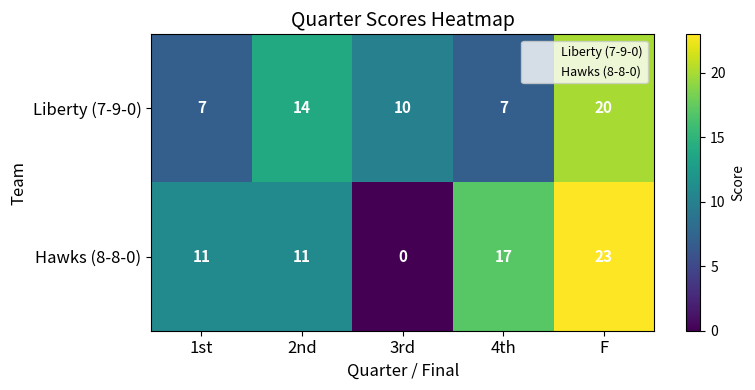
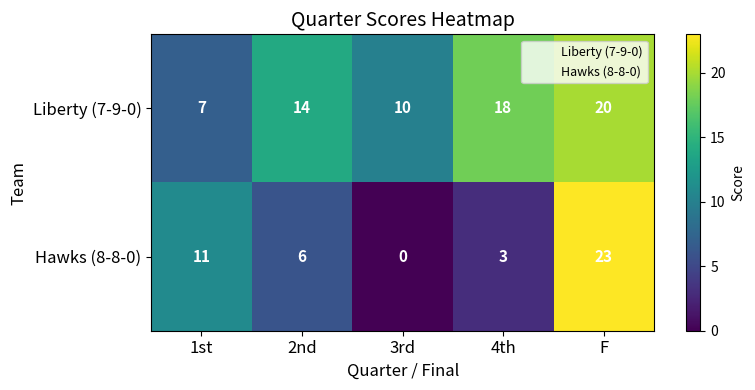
  {
    "Liberty (7-9-0)": {
      "1st": 7,
      "2nd": 14,
      "3rd": 10,
-     "4th": 7,
+     "4th": 18,
      "F": 20
    },
    "Hawks (8-8-0)": {
      "1st": 11,
-     "2nd": 11,
+     "2nd": 6,
      "3rd": 0,
-     "4th": 17,
+     "4th": 3,
      "F": 23
    }
  }
